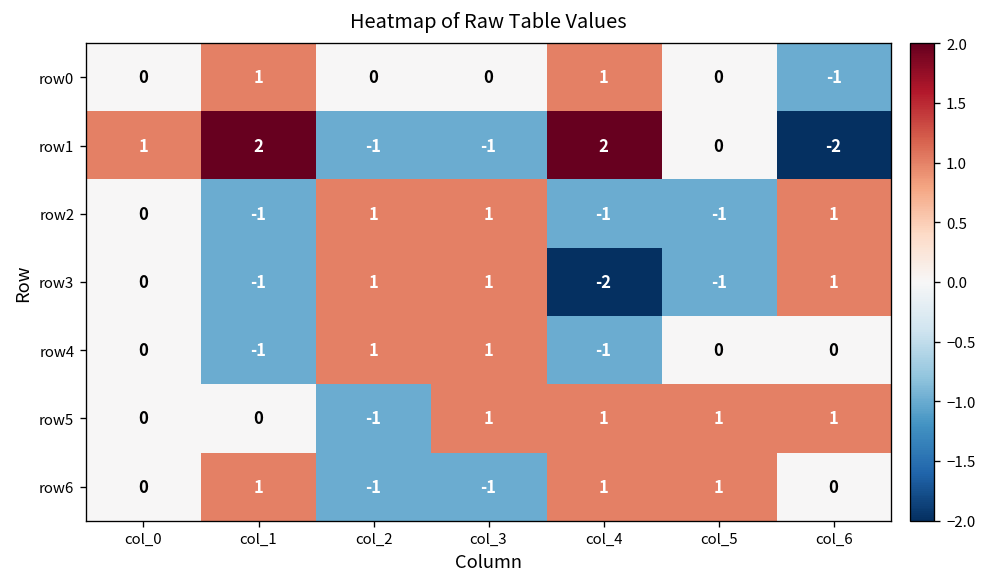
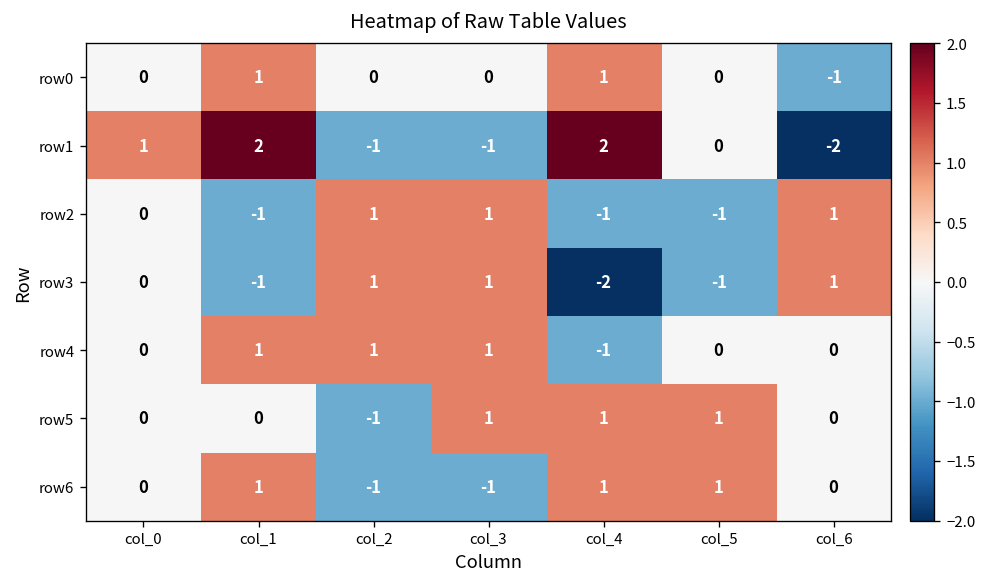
  {
    "row0": {
      "col_0": 0,
      "col_1": 1,
      "col_2": 0,
      "col_3": 0,
      "col_4": 1,
      "col_5": 0,
      "col_6": -1
    },
    "row1": {
      "col_0": 1,
      "col_1": 2,
      "col_2": -1,
      "col_3": -1,
      "col_4": 2,
      "col_5": 0,
      "col_6": -2
    },
    "row2": {
      "col_0": 0,
      "col_1": -1,
      "col_2": 1,
      "col_3": 1,
      "col_4": -1,
      "col_5": -1,
      "col_6": 1
    },
    "row3": {
      "col_0": 0,
      "col_1": -1,
      "col_2": 1,
      "col_3": 1,
      "col_4": -2,
      "col_5": -1,
      "col_6": 1
    },
    "row4": {
      "col_0": 0,
-     "col_1": -1,
+     "col_1": 1,
      "col_2": 1,
      "col_3": 1,
      "col_4": -1,
      "col_5": 0,
      "col_6": 0
    },
    "row5": {
      "col_0": 0,
      "col_1": 0,
      "col_2": -1,
      "col_3": 1,
      "col_4": 1,
      "col_5": 1,
-     "col_6": 1
+     "col_6": 0
    },
    "row6": {
      "col_0": 0,
      "col_1": 1,
      "col_2": -1,
      "col_3": -1,
      "col_4": 1,
      "col_5": 1,
      "col_6": 0
    }
  }
